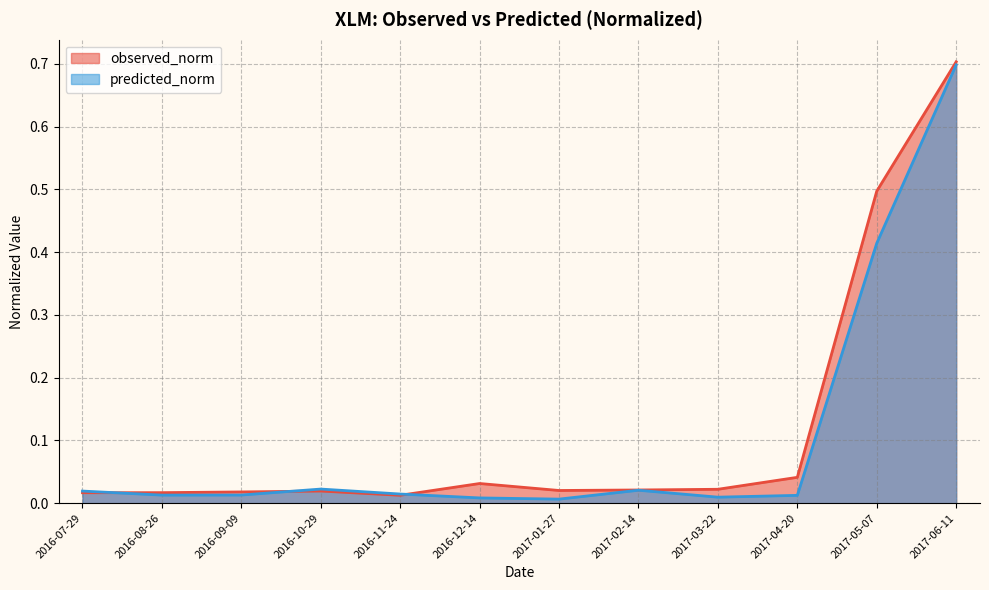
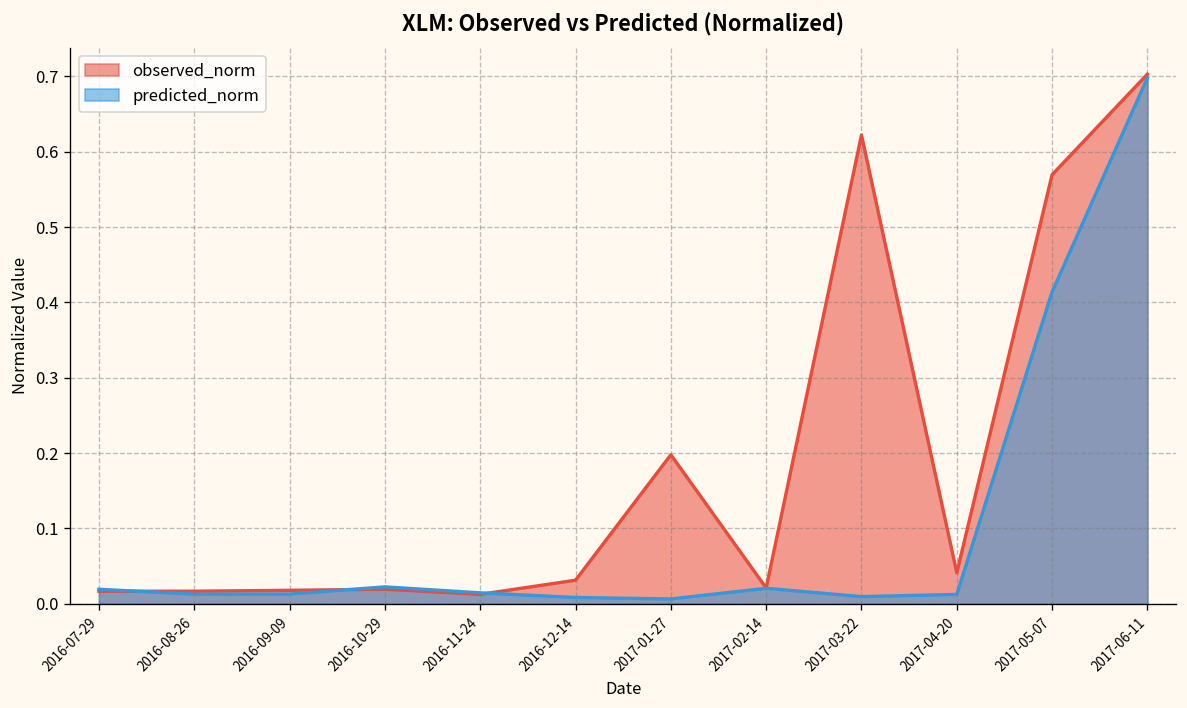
  {
    "observed_norm": {
      "2016-09-09": 0.02,
      "2016-12-14": 0.03,
-     "2017-01-27": 0.02,
-     "2017-03-22": 0.02,
+     "2017-01-27": 0.20,
+     "2017-03-22": 0.62,
      "2017-04-20": 0.04,
-     "2017-05-07": 0.50,
+     "2017-05-07": 0.57,
      "2017-06-11": 0.70
    },
    "predicted_norm": {
      "2016-09-09": 0.01,
      "2016-12-14": 0.01,
      "2017-01-27": 0.01,
      "2017-03-22": 0.01,
      "2017-04-20": 0.01,
      "2017-05-07": 0.41,
      "2017-06-11": 0.70
    }
  }
